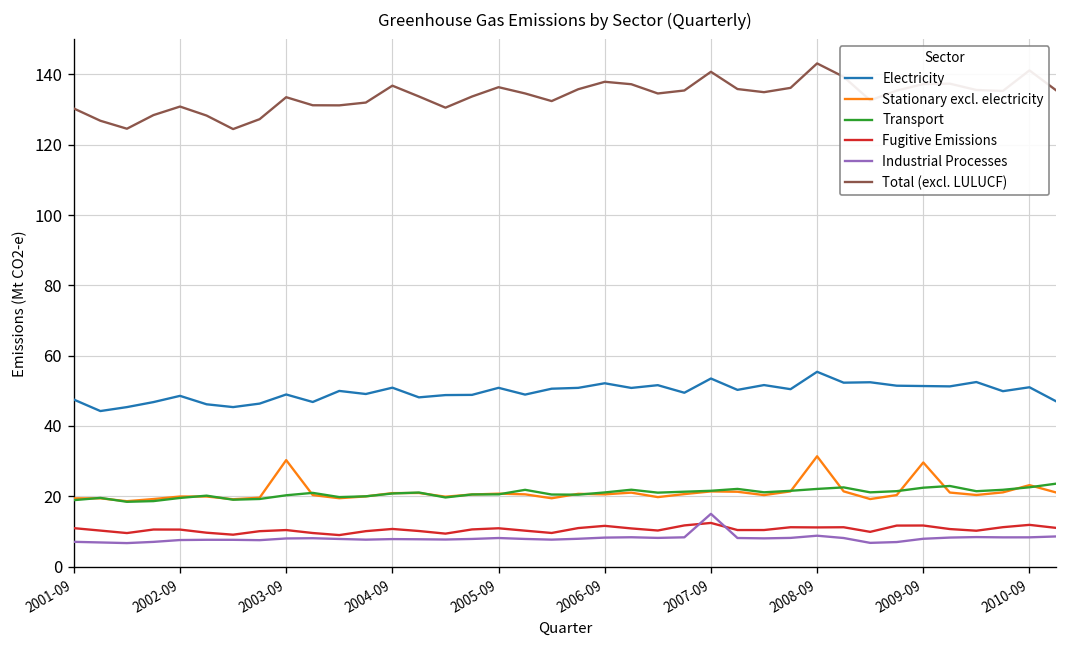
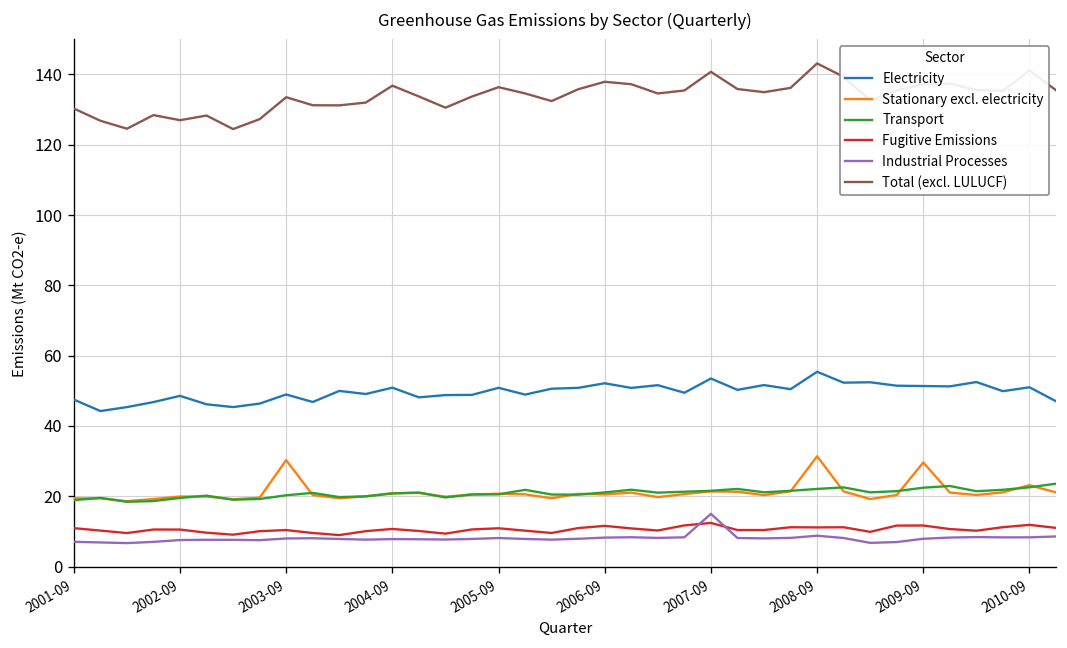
  {
    "Electricity": {
      "2001-09": 48,
      "2002-09": 49,
      "2003-09": 49,
      "2004-09": 51,
      "2005-09": 51,
      "2006-09": 52,
      "2007-09": 54,
      "2008-09": 55,
      "2009-09": 51,
      "2010-09": 51
    },
    "Stationary excl. electricity": {
      "2003-09": 30,
      "2008-09": 31,
      "2009-09": 30
    },
    "Transport": {
      "2003-09": 20,
      "2008-09": 22,
      "2009-09": 22
    },
    "Fugitive Emissions": {
      "2001-09": 11,
      "2002-09": 11,
      "2003-09": 10,
      "2004-09": 11,
      "2005-09": 11,
      "2006-09": 12,
      "2007-09": 12,
      "2008-09": 11,
      "2009-09": 12,
      "2010-09": 12
    },
    "Industrial Processes": {
      "2001-09": 7,
      "2002-09": 8,
      "2003-09": 8,
      "2004-09": 8,
      "2005-09": 8,
      "2006-09": 8,
      "2007-09": 15,
      "2008-09": 9,
      "2009-09": 8,
      "2010-09": 8
    },
    "Total (excl. LULUCF)": {
      "2001-09": 130,
-     "2002-09": 131,
+     "2002-09": 127,
      "2003-09": 134,
      "2004-09": 137,
      "2005-09": 136,
      "2006-09": 138,
      "2007-09": 141,
      "2008-09": 143
    }
  }
